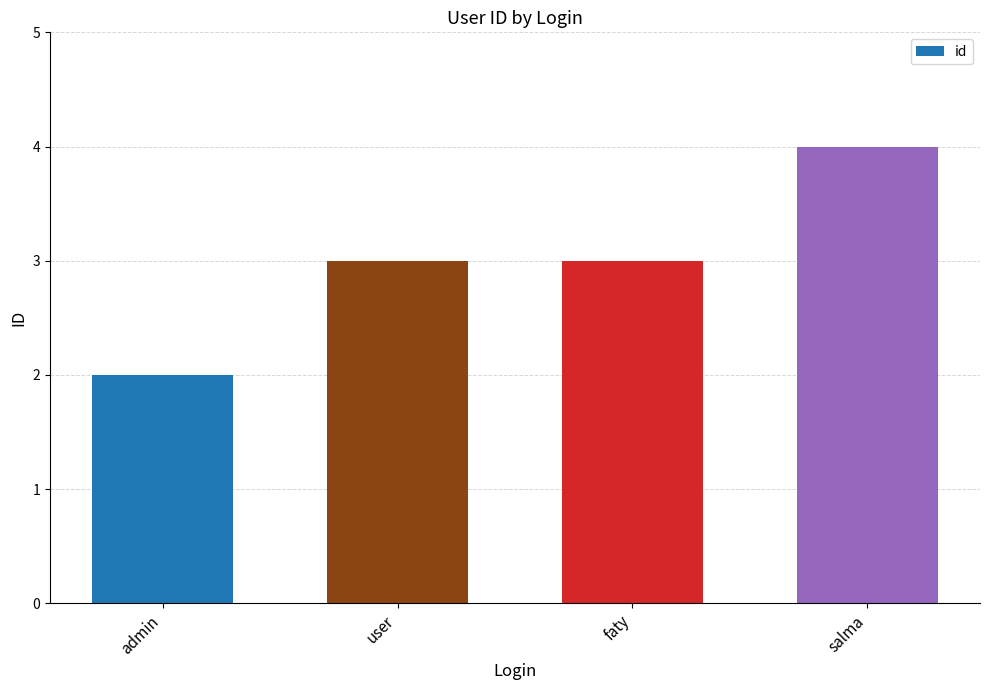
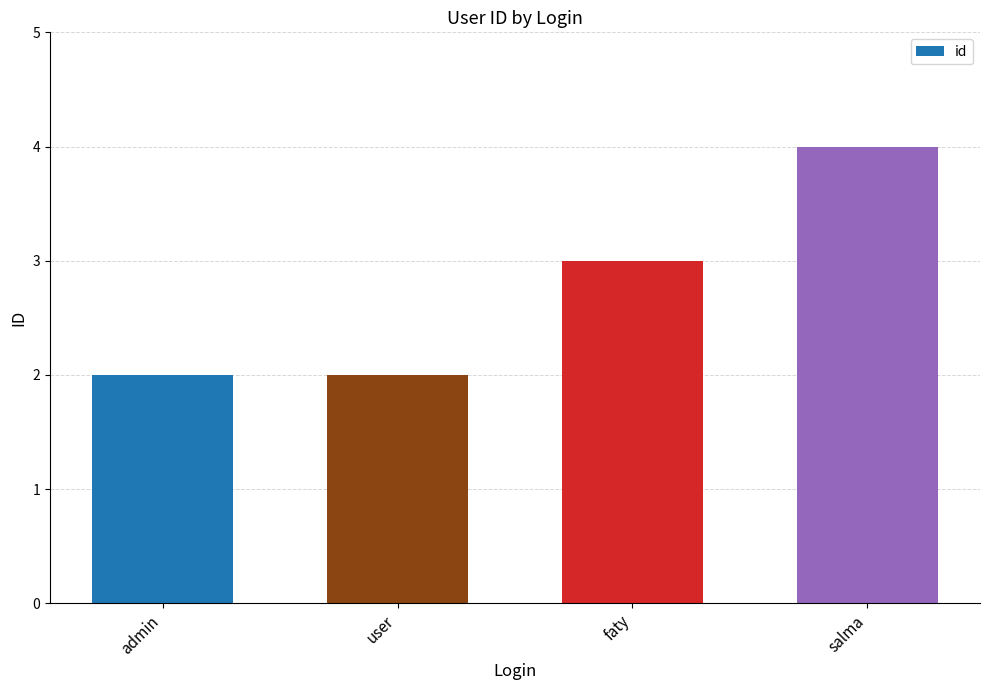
  {
    "admin": 2,
-   "user": 3,
+   "user": 2,
    "faty": 3,
    "salma": 4
  }
